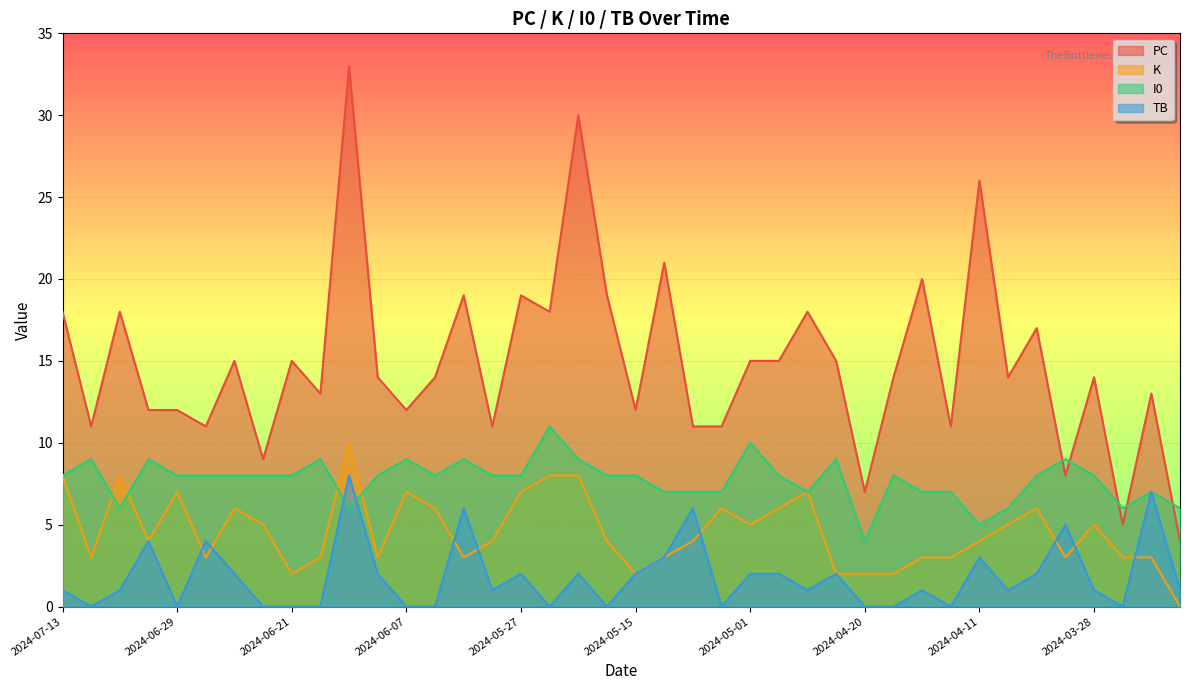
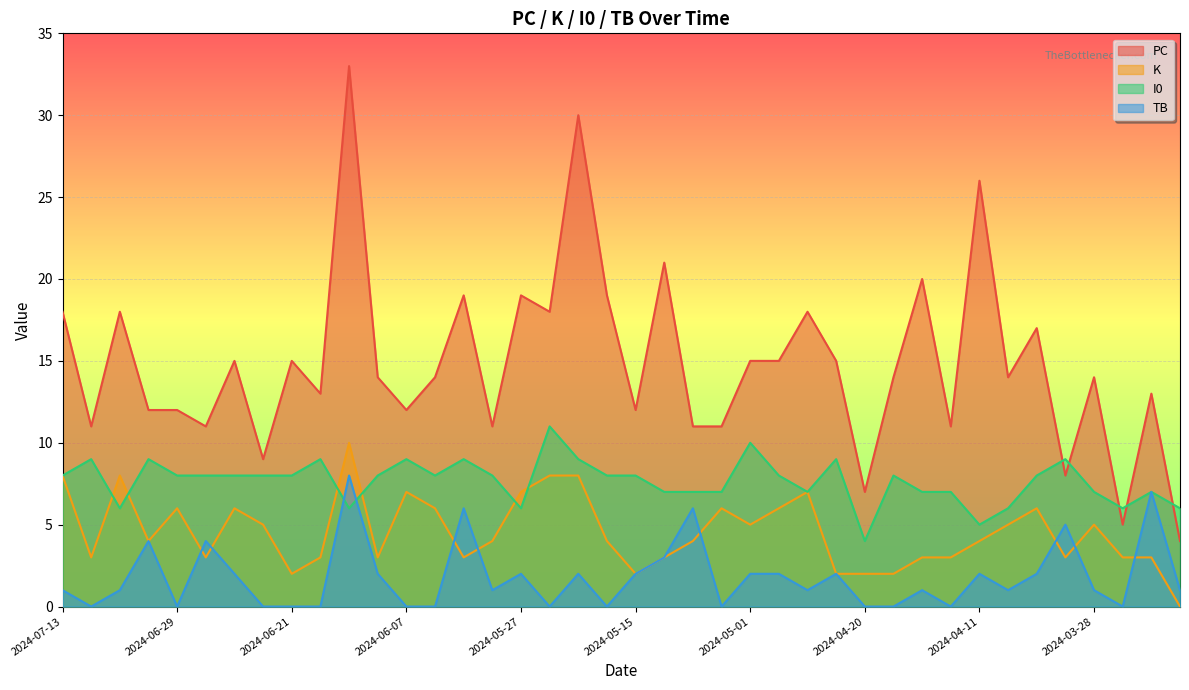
  {
    "PC": {
      "2024-07-13": 18,
      "2024-06-29": 12,
      "2024-06-21": 15,
      "2024-06-07": 12,
      "2024-05-27": 19,
      "2024-05-15": 12,
      "2024-05-01": 15,
      "2024-04-20": 7,
      "2024-04-11": 26,
      "2024-03-28": 14
    },
    "K": {
-     "2024-06-29": 7,
+     "2024-06-29": 6,
      "2024-06-21": 2,
      "2024-06-07": 7,
      "2024-05-27": 7,
      "2024-05-01": 5,
      "2024-04-20": 2,
      "2024-04-11": 4,
      "2024-03-28": 5
    },
    "I0": {
      "2024-06-29": 8,
      "2024-06-21": 8,
      "2024-06-07": 9,
-     "2024-05-27": 8,
+     "2024-05-27": 6,
      "2024-05-15": 8,
      "2024-05-01": 10,
      "2024-04-20": 4,
      "2024-04-11": 5,
-     "2024-03-28": 8
+     "2024-03-28": 7
    },
    "TB": {
      "2024-07-13": 1,
      "2024-06-29": 0,
      "2024-06-21": 0,
      "2024-06-07": 0,
      "2024-05-27": 2,
      "2024-05-01": 2,
      "2024-04-20": 0,
-     "2024-04-11": 3,
+     "2024-04-11": 2,
      "2024-03-28": 1
    }
  }
